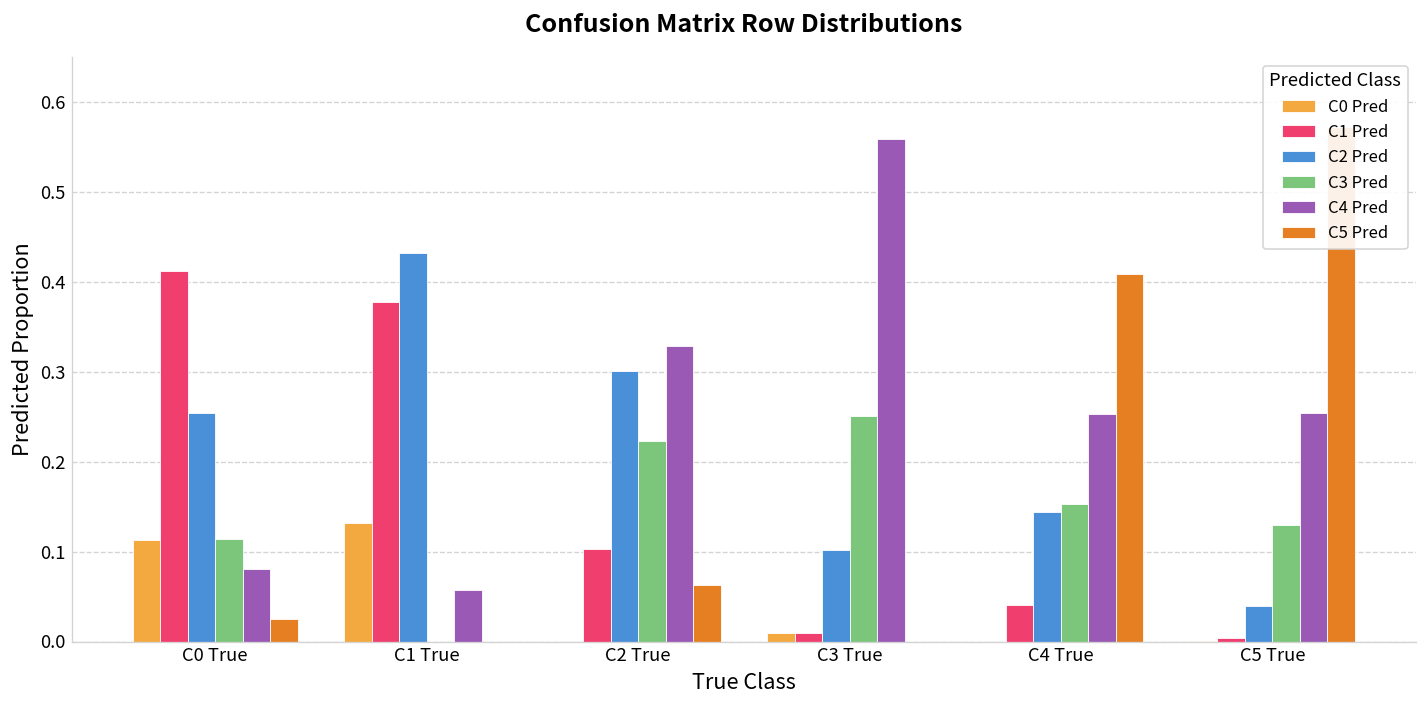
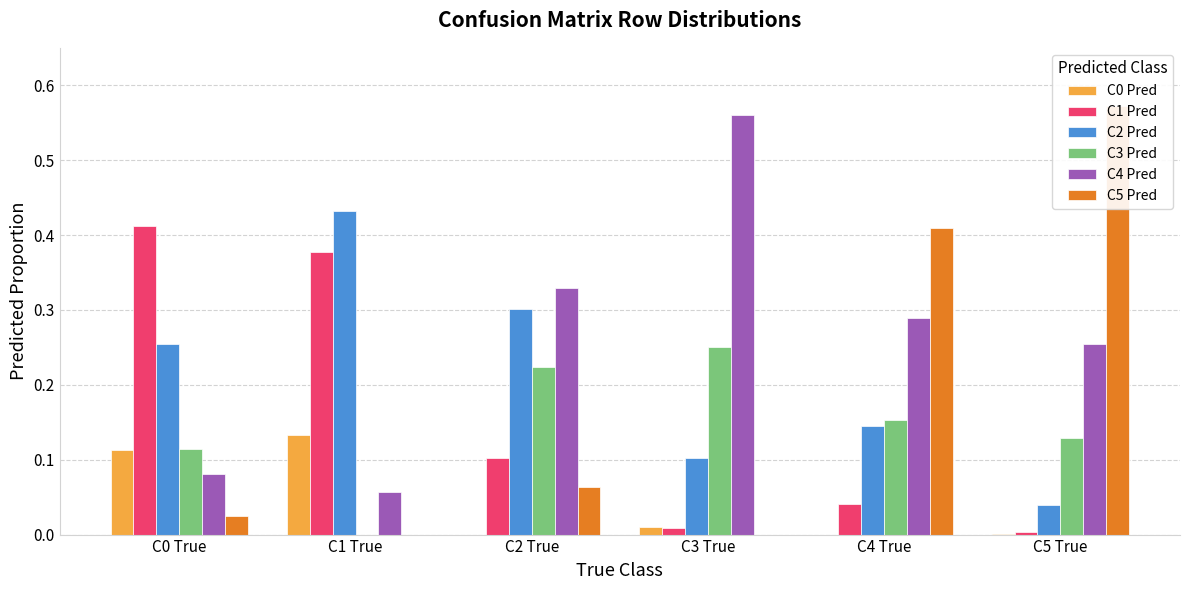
  {
    "C1 Pred": {
      "C0 True": 0.41,
      "C1 True": 0.38,
      "C2 True": 0.10,
      "C3 True": 0.01,
      "C4 True": 0.04,
      "C5 True": 0.00
    },
    "C2 Pred": {
      "C0 True": 0.25,
      "C1 True": 0.43,
      "C2 True": 0.30,
      "C3 True": 0.10,
      "C4 True": 0.14,
      "C5 True": 0.04
    },
    "C3 Pred": {
      "C0 True": 0.11,
      "C1 True": 0.00,
      "C2 True": 0.22,
      "C3 True": 0.25,
      "C4 True": 0.15,
      "C5 True": 0.13
    },
    "C4 Pred": {
      "C0 True": 0.08,
      "C1 True": 0.06,
      "C2 True": 0.33,
      "C3 True": 0.56,
-     "C4 True": 0.25,
+     "C4 True": 0.29,
      "C5 True": 0.25
    }
  }
